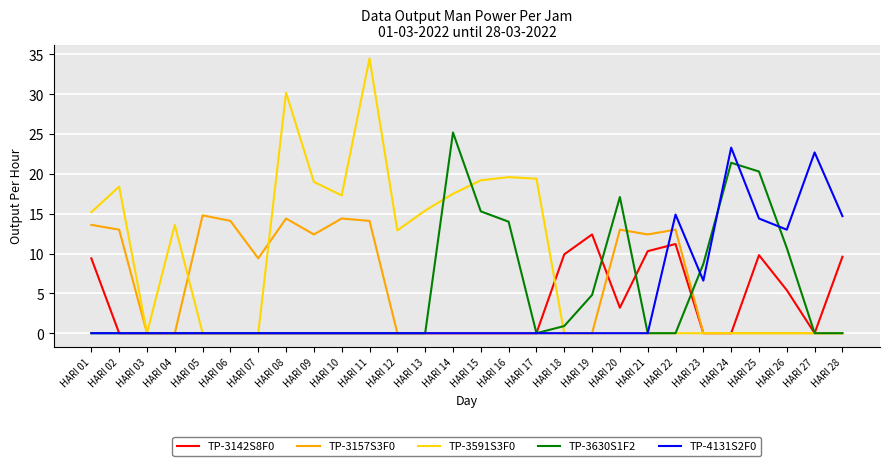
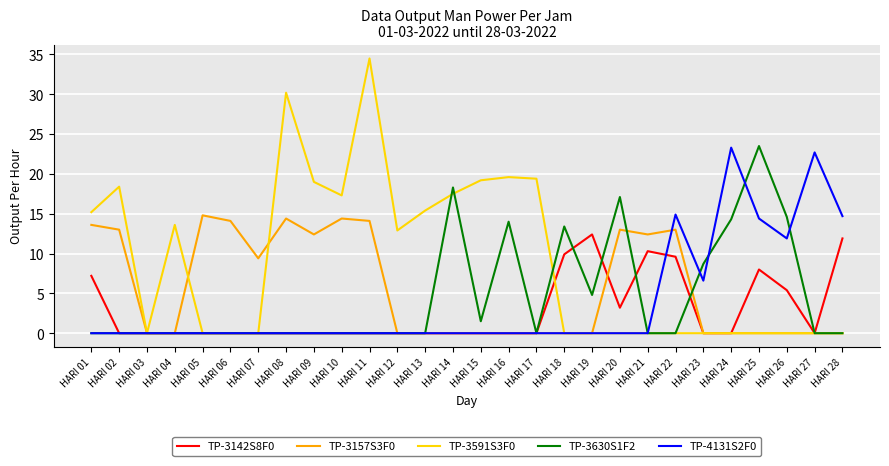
  {
    "TP-3142S8F0": {
-     "HARI 01": 9,
+     "HARI 01": 7,
      "HARI 18": 10,
      "HARI 19": 12,
      "HARI 20": 3,
      "HARI 21": 10,
-     "HARI 22": 11,
-     "HARI 25": 10,
+     "HARI 22": 10,
+     "HARI 25": 8,
      "HARI 26": 5,
-     "HARI 28": 10
+     "HARI 28": 12
    },
    "TP-3630S1F2": {
-     "HARI 14": 25,
-     "HARI 15": 15,
+     "HARI 14": 18,
+     "HARI 15": 2,
      "HARI 16": 14,
-     "HARI 18": 1,
+     "HARI 18": 13,
      "HARI 19": 5,
      "HARI 20": 17,
      "HARI 23": 9,
-     "HARI 24": 21,
-     "HARI 25": 20,
-     "HARI 26": 11
+     "HARI 24": 14,
+     "HARI 25": 24,
+     "HARI 26": 15
    },
    "TP-4131S2F0": {
      "HARI 22": 15,
      "HARI 23": 7,
      "HARI 24": 23,
      "HARI 25": 14,
-     "HARI 26": 13,
+     "HARI 26": 12,
      "HARI 27": 23,
      "HARI 28": 15
    }
  }
